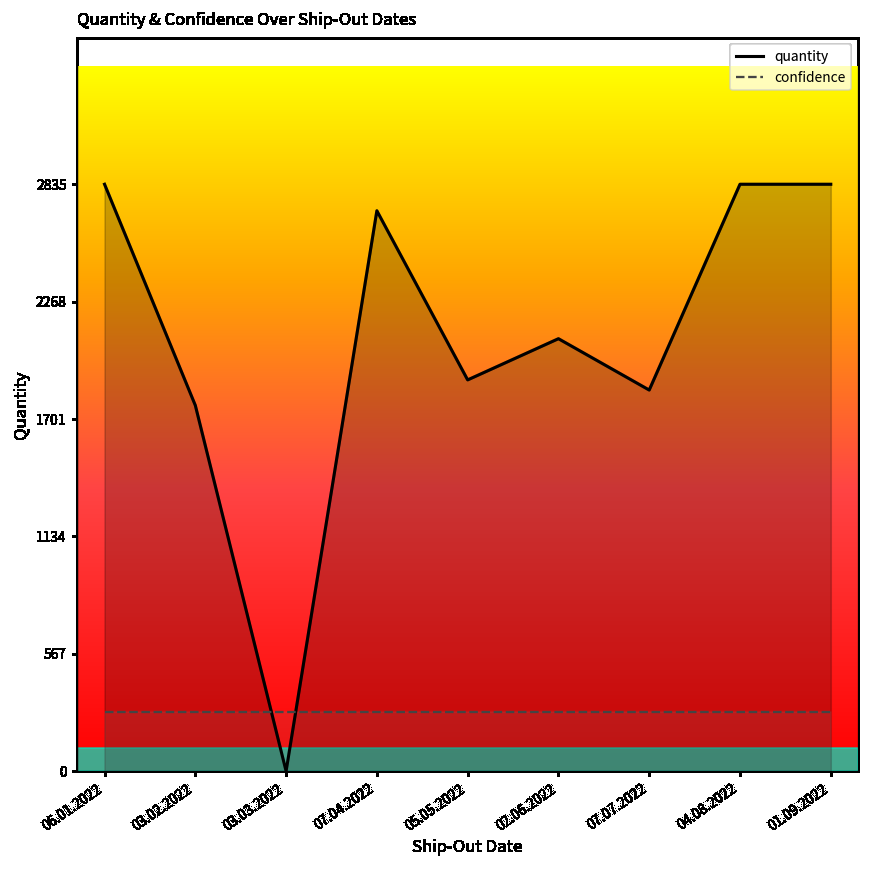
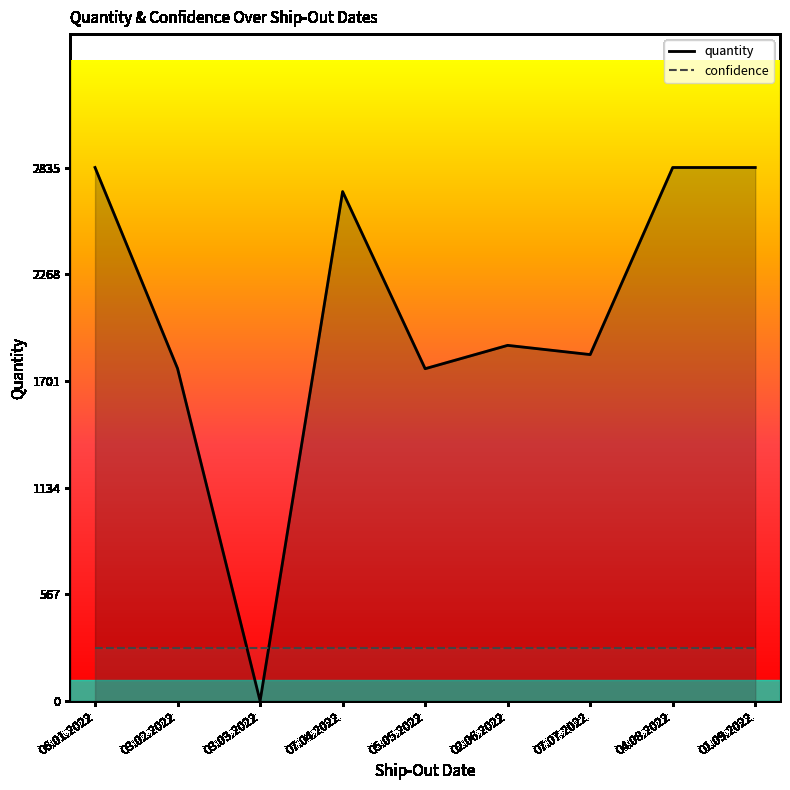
  {
    "quantity": {
      "06.01.2022": 2840,
      "03.02.2022": 1770,
      "07.04.2022": 2710,
-     "05.05.2022": 1890,
-     "02.06.2022": 2090,
+     "05.05.2022": 1770,
+     "02.06.2022": 1890,
      "07.07.2022": 1840,
      "04.08.2022": 2840,
      "01.09.2022": 2840
    },
    "confidence": {
      "06.01.2022": 280,
      "03.02.2022": 280,
      "03.03.2022": 280,
      "07.04.2022": 280,
      "05.05.2022": 280,
      "02.06.2022": 280,
      "07.07.2022": 280,
      "04.08.2022": 280,
      "01.09.2022": 280
    }
  }
